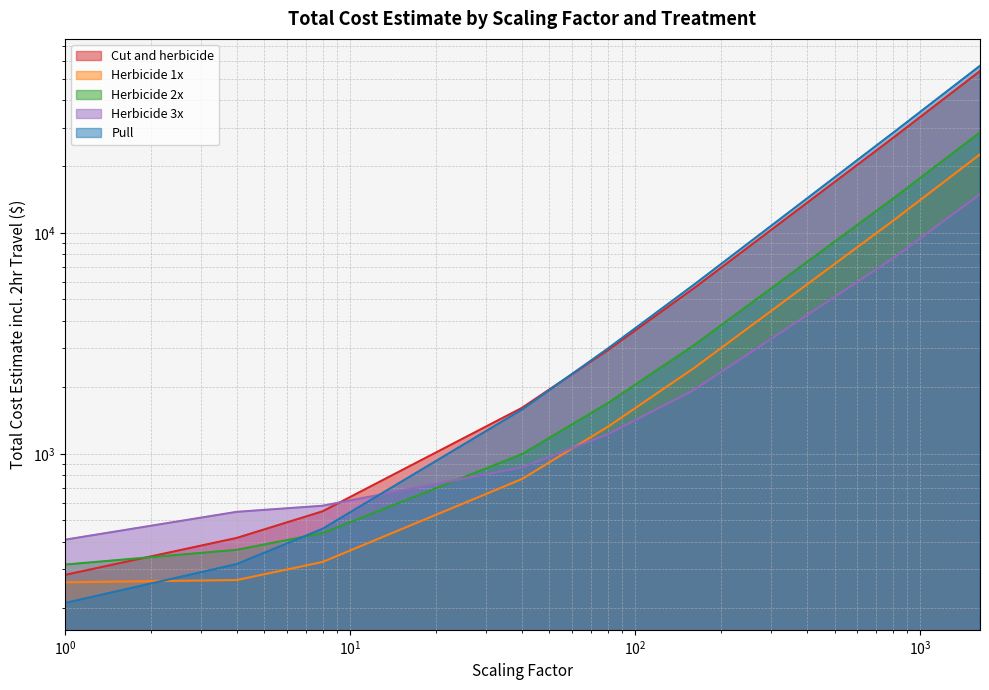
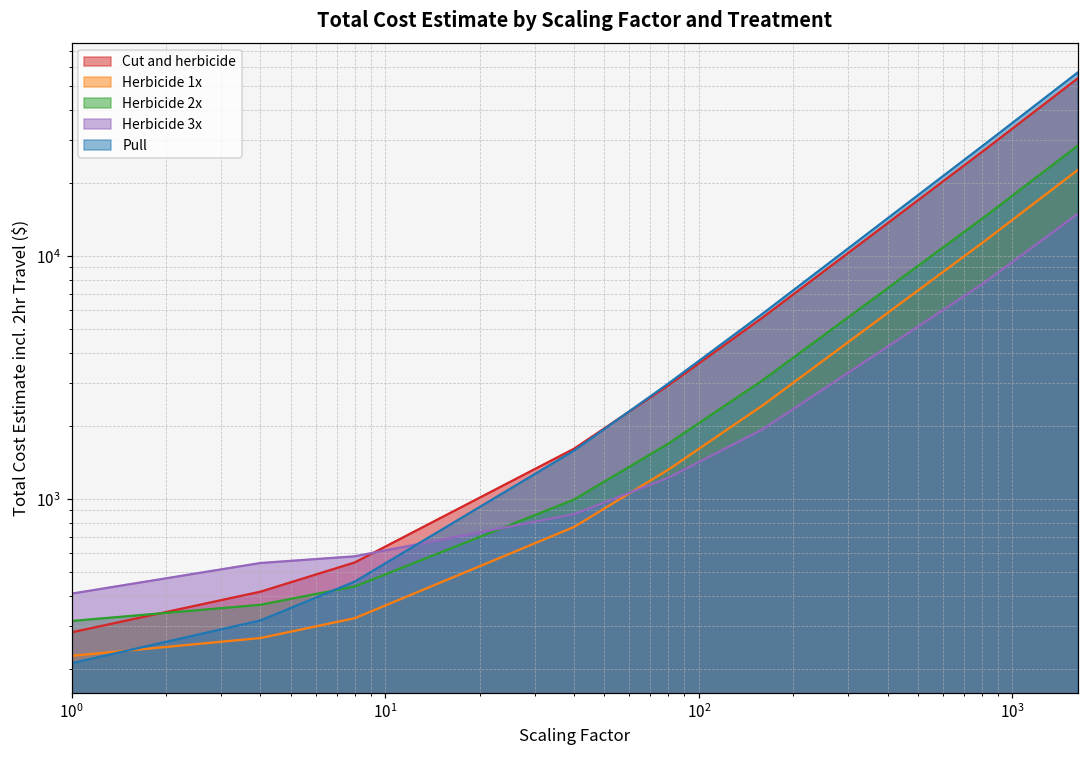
  {
    "Cut and herbicide": {
      "10^0": 280
    },
    "Herbicide 1x": {
-     "10^0": 260
+     "10^0": 230
    },
    "Herbicide 2x": {
      "10^0": 320
    },
    "Herbicide 3x": {
      "10^0": 410
    },
    "Pull": {
      "10^0": 210
    }
  }
